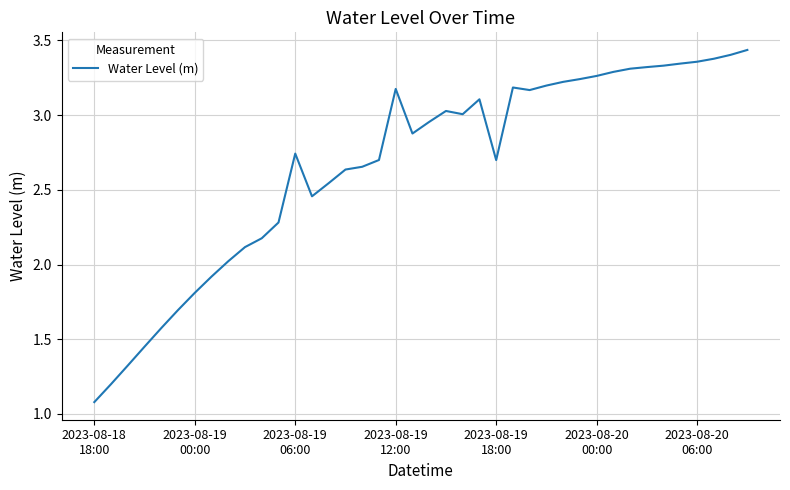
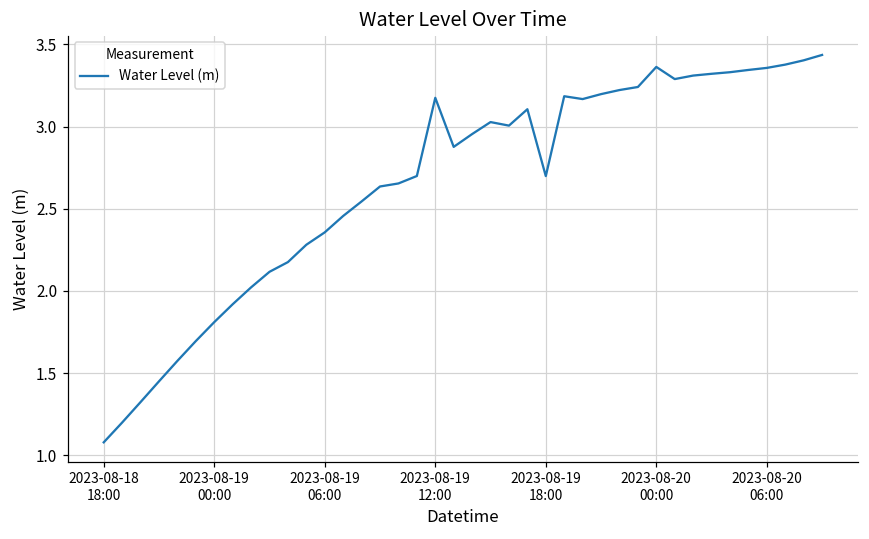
  {
    "2023-08-18 18:00": 1.08,
    "2023-08-19 00:00": 1.81,
-   "2023-08-19 06:00": 2.74,
+   "2023-08-19 06:00": 2.36,
    "2023-08-19 12:00": 3.18,
    "2023-08-19 18:00": 2.70,
-   "2023-08-20 00:00": 3.26,
+   "2023-08-20 00:00": 3.36,
    "2023-08-20 06:00": 3.36
  }
